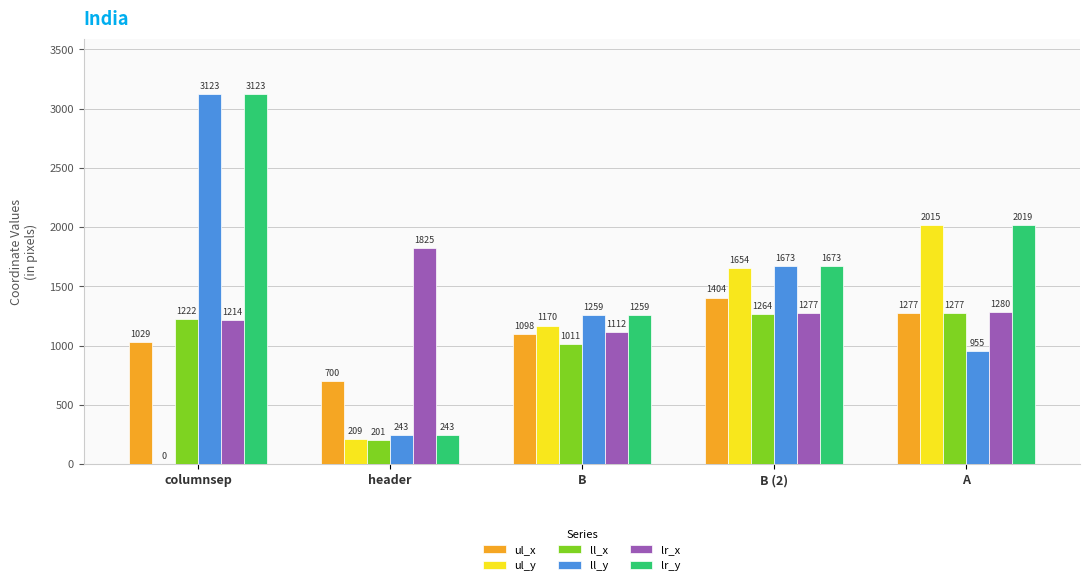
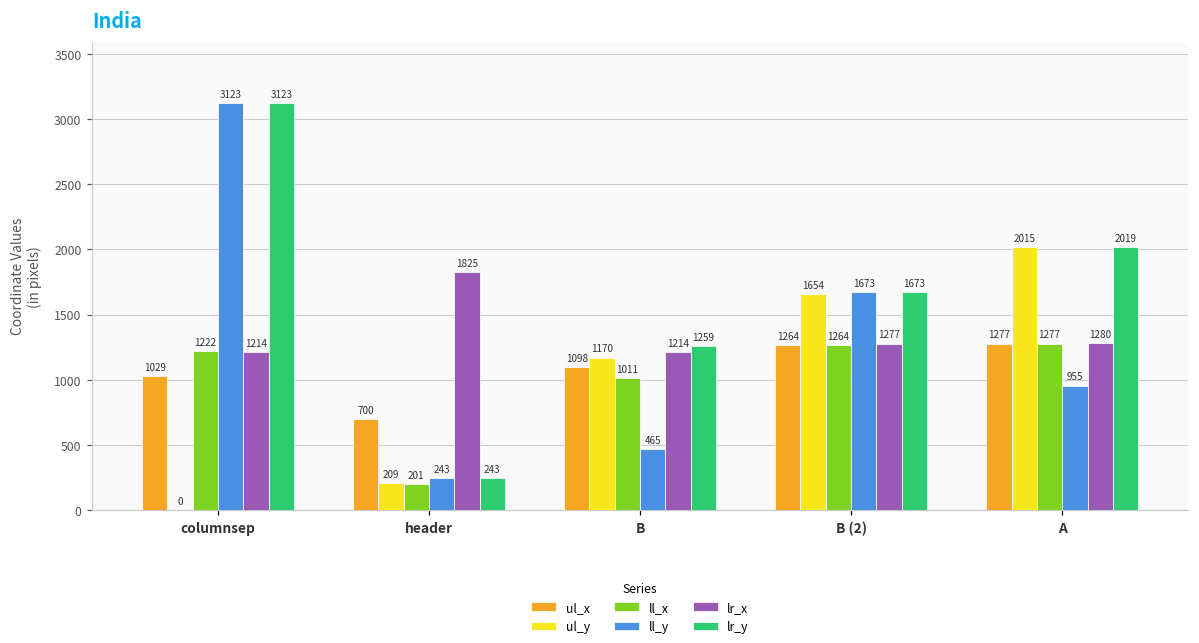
  {
    "ul_x": {
      "columnsep": 1029,
      "header": 700,
      "B": 1098,
-     "B (2)": 1404,
+     "B (2)": 1264,
      "A": 1277
    },
    "ul_y": {
      "columnsep": 0,
      "header": 209,
      "B": 1170,
      "B (2)": 1654,
      "A": 2015
    },
    "ll_x": {
      "columnsep": 1222,
      "header": 201,
      "B": 1011,
      "B (2)": 1264,
      "A": 1277
    },
    "ll_y": {
      "columnsep": 3123,
      "header": 243,
-     "B": 1259,
+     "B": 465,
      "B (2)": 1673,
      "A": 955
    },
    "lr_x": {
      "columnsep": 1214,
      "header": 1825,
-     "B": 1112,
+     "B": 1214,
      "B (2)": 1277,
      "A": 1280
    },
    "lr_y": {
      "columnsep": 3123,
      "header": 243,
      "B": 1259,
      "B (2)": 1673,
      "A": 2019
    }
  }
